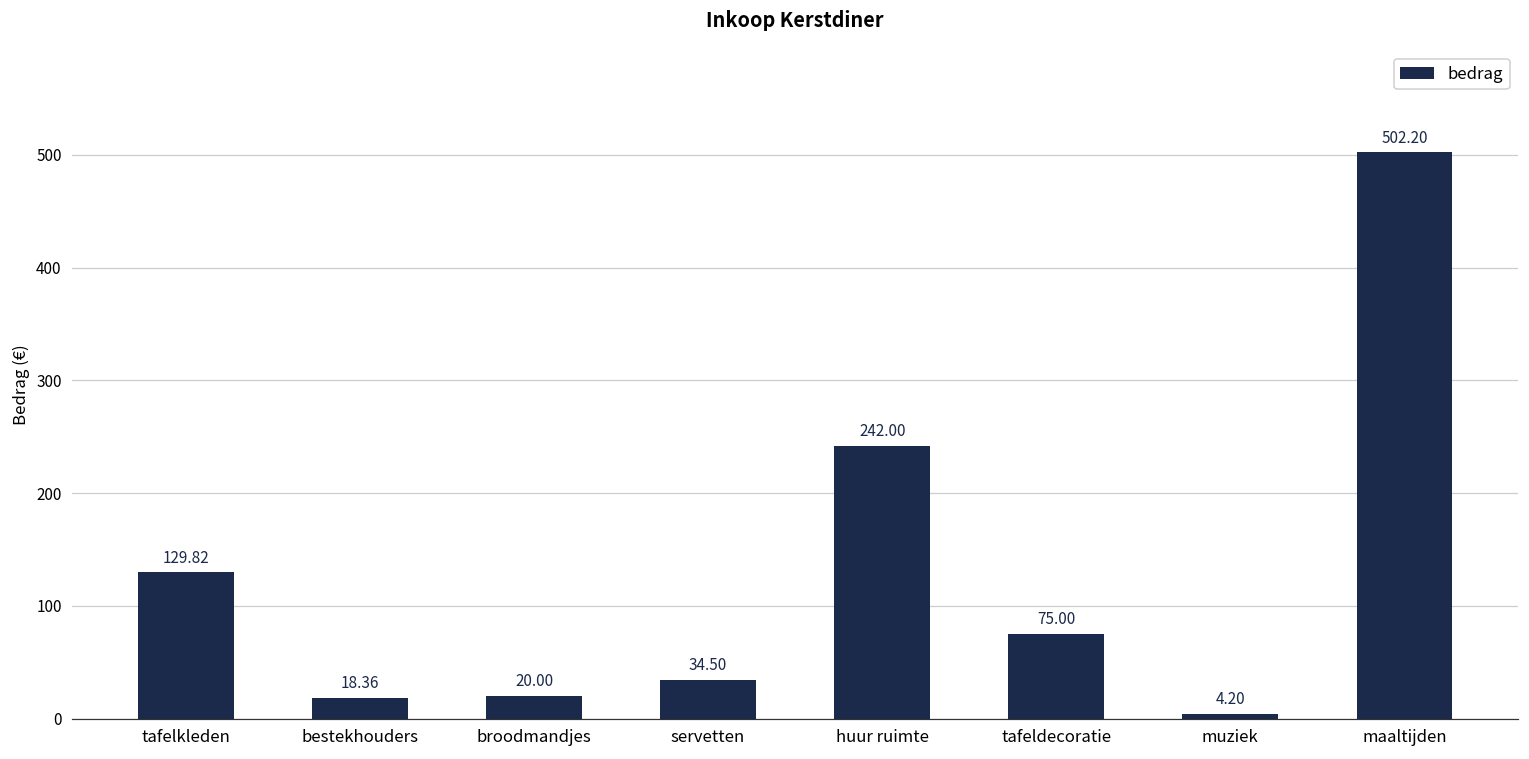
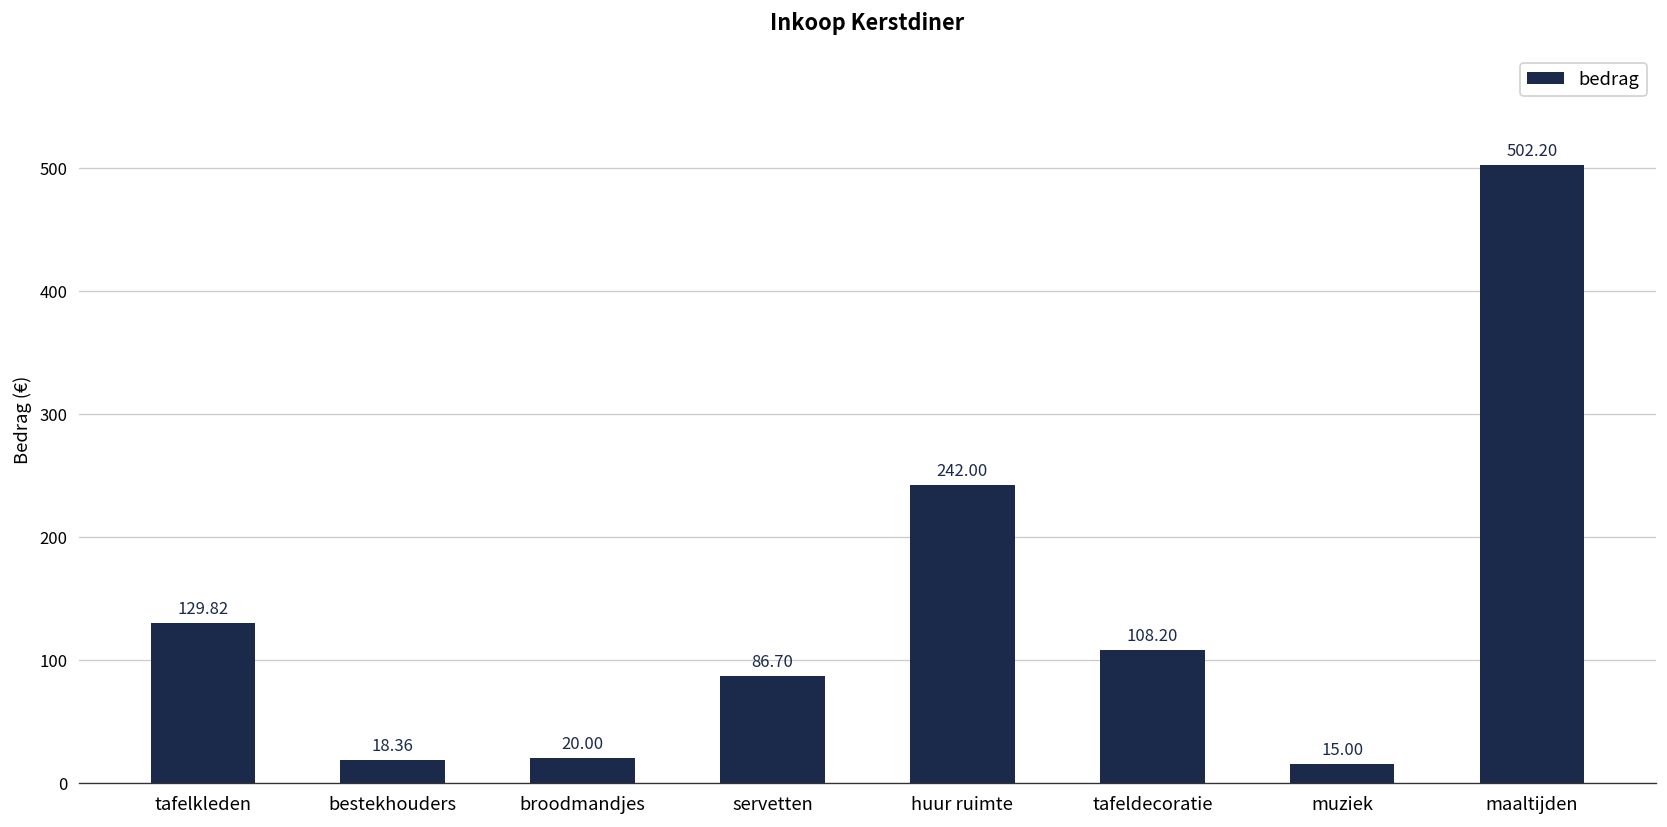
  {
    "tafelkleden": 129.82,
    "bestekhouders": 18.36,
    "broodmandjes": 20.00,
-   "servetten": 34.50,
+   "servetten": 86.70,
    "huur ruimte": 242.00,
-   "tafeldecoratie": 75.00,
-   "muziek": 4.20,
+   "tafeldecoratie": 108.20,
+   "muziek": 15.00,
    "maaltijden": 502.20
  }
